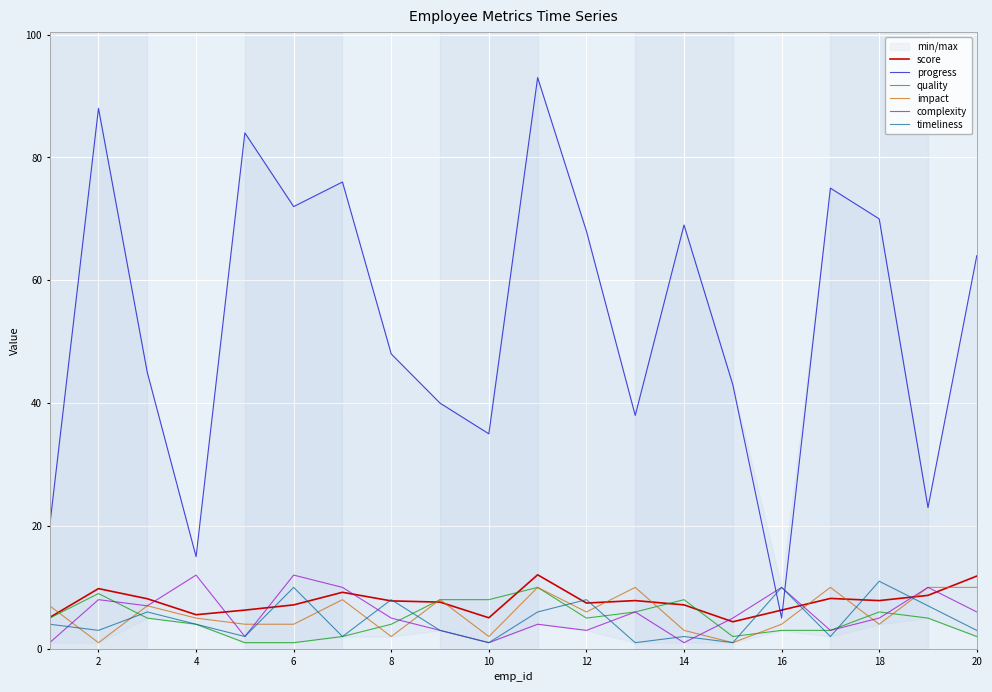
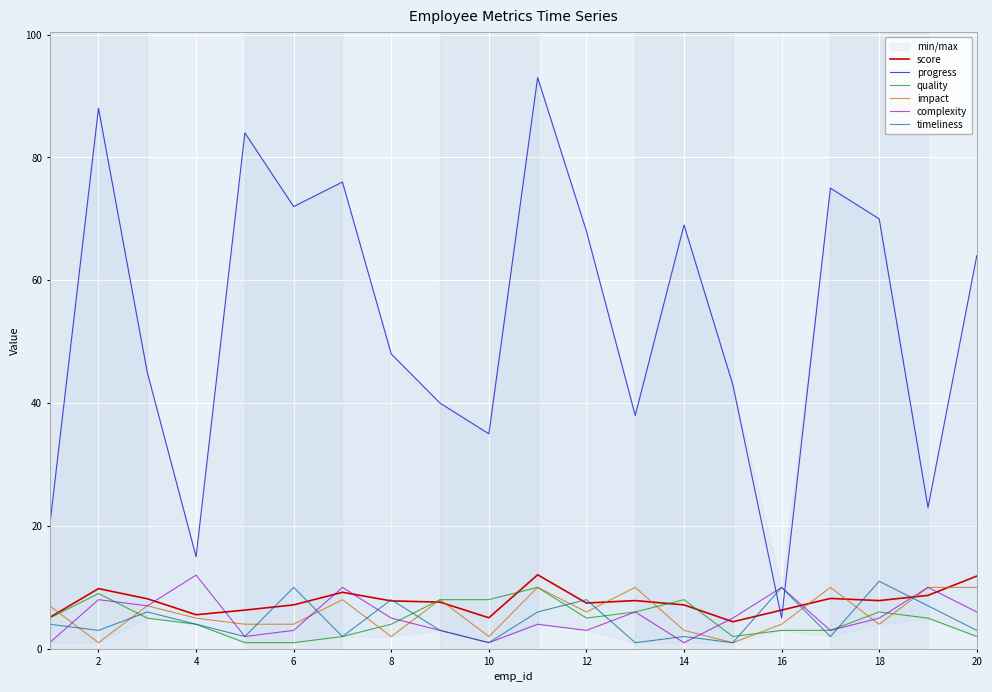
  {
    "score": {
      "2": 10,
      "4": 6,
      "6": 7,
      "10": 5,
      "12": 7,
      "14": 7,
      "16": 6,
      "18": 8,
      "20": 12
    },
    "progress": {
      "16": 5
    },
    "quality": {
      "2": 9,
      "6": 1,
      "8": 4,
      "10": 8,
      "12": 5,
      "14": 8,
      "16": 3,
      "18": 6,
      "20": 2
    },
    "impact": {
      "2": 1,
      "4": 5,
      "6": 4,
      "8": 2,
      "10": 2,
      "12": 6,
      "14": 3,
      "16": 4,
      "18": 4,
      "20": 10
    },
    "complexity": {
      "2": 8,
      "4": 12,
-     "6": 12,
+     "6": 3,
      "8": 5,
      "12": 3,
      "14": 1,
      "18": 5,
      "20": 6
    },
    "timeliness": {
      "2": 3,
      "6": 10,
      "12": 8,
      "14": 2,
      "18": 11,
      "20": 3
    }
  }
